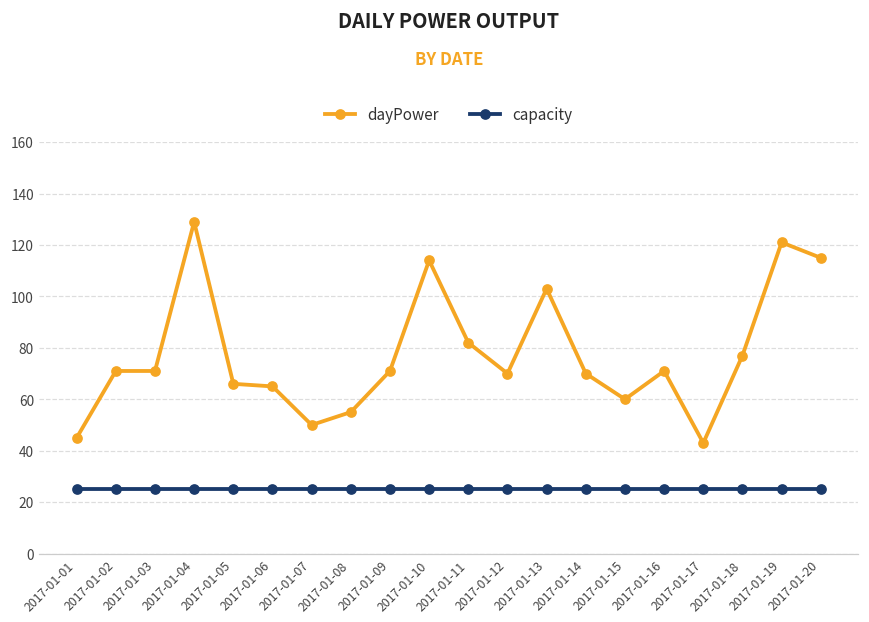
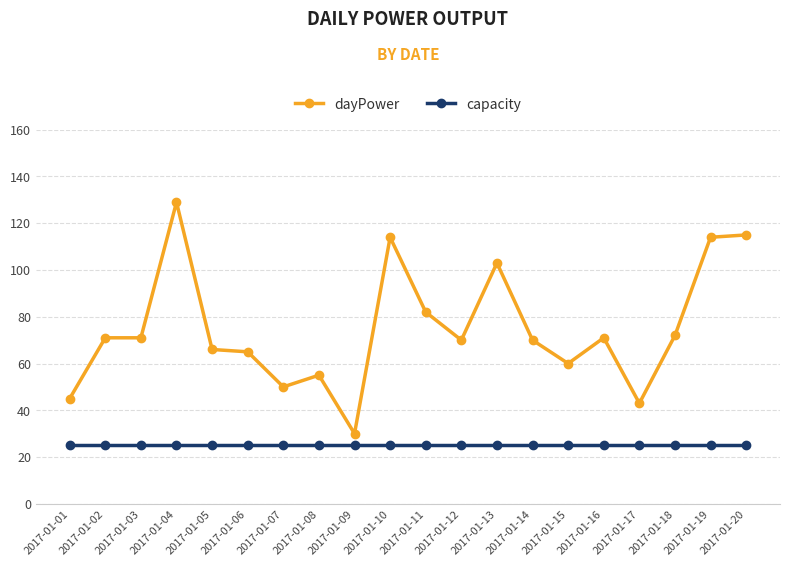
  {
    "dayPower": {
      "2017-01-01": 45,
      "2017-01-02": 71,
      "2017-01-03": 71,
      "2017-01-04": 129,
      "2017-01-05": 66,
      "2017-01-06": 65,
      "2017-01-07": 50,
      "2017-01-08": 55,
-     "2017-01-09": 71,
+     "2017-01-09": 30,
      "2017-01-10": 114,
      "2017-01-11": 82,
      "2017-01-12": 70,
      "2017-01-13": 103,
      "2017-01-14": 70,
      "2017-01-15": 60,
      "2017-01-16": 71,
      "2017-01-17": 43,
-     "2017-01-18": 77,
-     "2017-01-19": 121,
+     "2017-01-18": 72,
+     "2017-01-19": 114,
      "2017-01-20": 115
    },
    "capacity": {
      "2017-01-01": 25,
      "2017-01-02": 25,
      "2017-01-03": 25,
      "2017-01-04": 25,
      "2017-01-05": 25,
      "2017-01-06": 25,
      "2017-01-07": 25,
      "2017-01-08": 25,
      "2017-01-09": 25,
      "2017-01-10": 25,
      "2017-01-11": 25,
      "2017-01-12": 25,
      "2017-01-13": 25,
      "2017-01-14": 25,
      "2017-01-15": 25,
      "2017-01-16": 25,
      "2017-01-17": 25,
      "2017-01-18": 25,
      "2017-01-19": 25,
      "2017-01-20": 25
    }
  }
